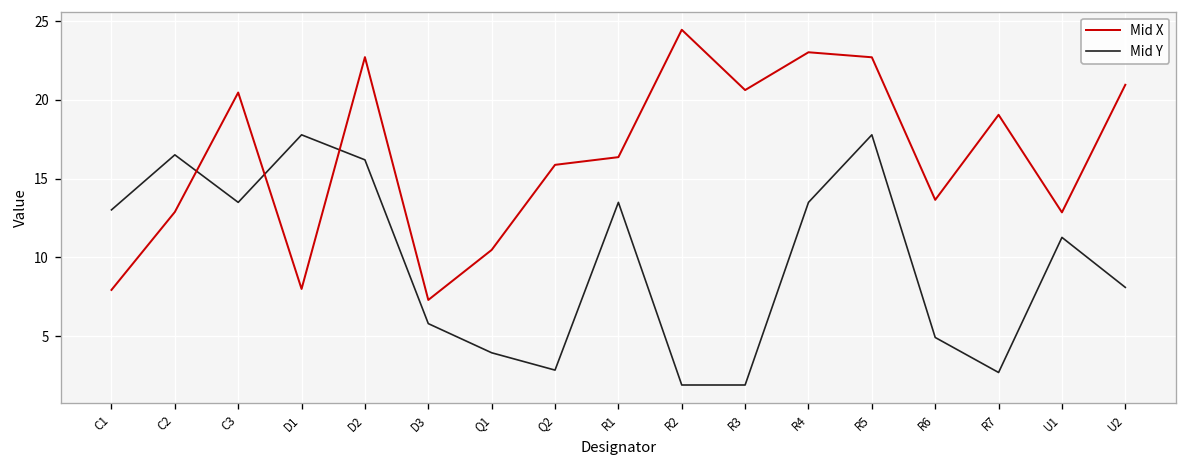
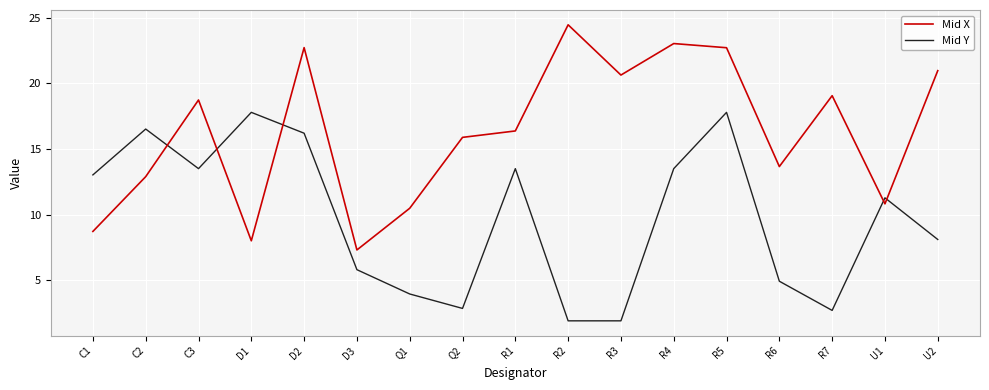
  {
    "Mid X": {
-     "C1": 7.9,
+     "C1": 8.7,
      "C2": 12.9,
-     "C3": 20.5,
+     "C3": 18.7,
      "D1": 8.0,
      "D2": 22.7,
      "D3": 7.3,
      "Q1": 10.5,
      "Q2": 15.9,
      "R1": 16.4,
      "R2": 24.4,
      "R3": 20.6,
      "R4": 23.0,
      "R5": 22.7,
      "R6": 13.7,
      "R7": 19.1,
-     "U1": 12.9,
+     "U1": 10.8,
      "U2": 21.0
    },
    "Mid Y": {
      "C1": 13.0,
      "C2": 16.5,
      "C3": 13.5,
      "D1": 17.8,
      "D2": 16.2,
      "D3": 5.8,
      "Q1": 4.0,
      "Q2": 2.9,
      "R1": 13.5,
      "R2": 1.9,
      "R3": 1.9,
      "R4": 13.5,
      "R5": 17.8,
      "R6": 4.9,
      "R7": 2.7,
      "U1": 11.3,
      "U2": 8.1
    }
  }
